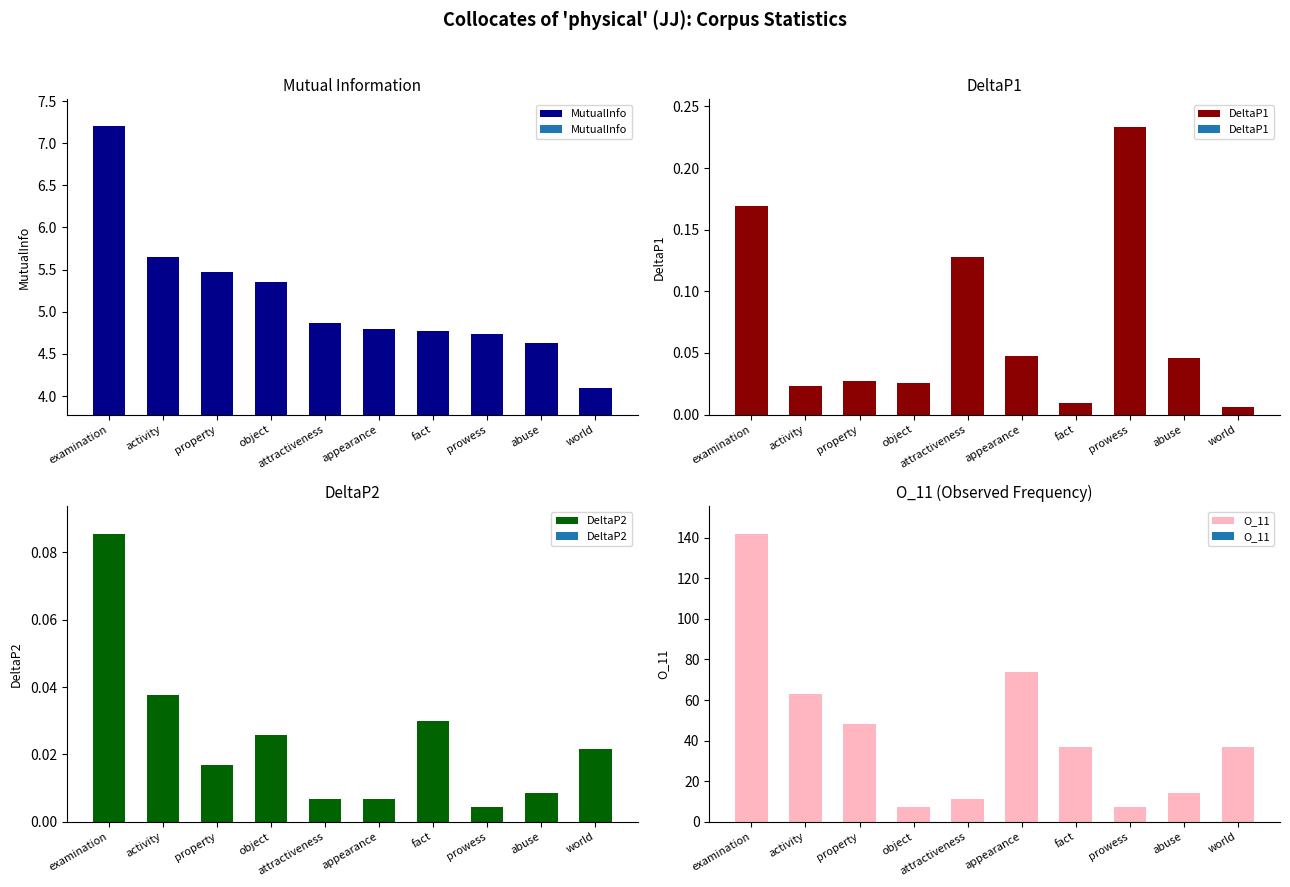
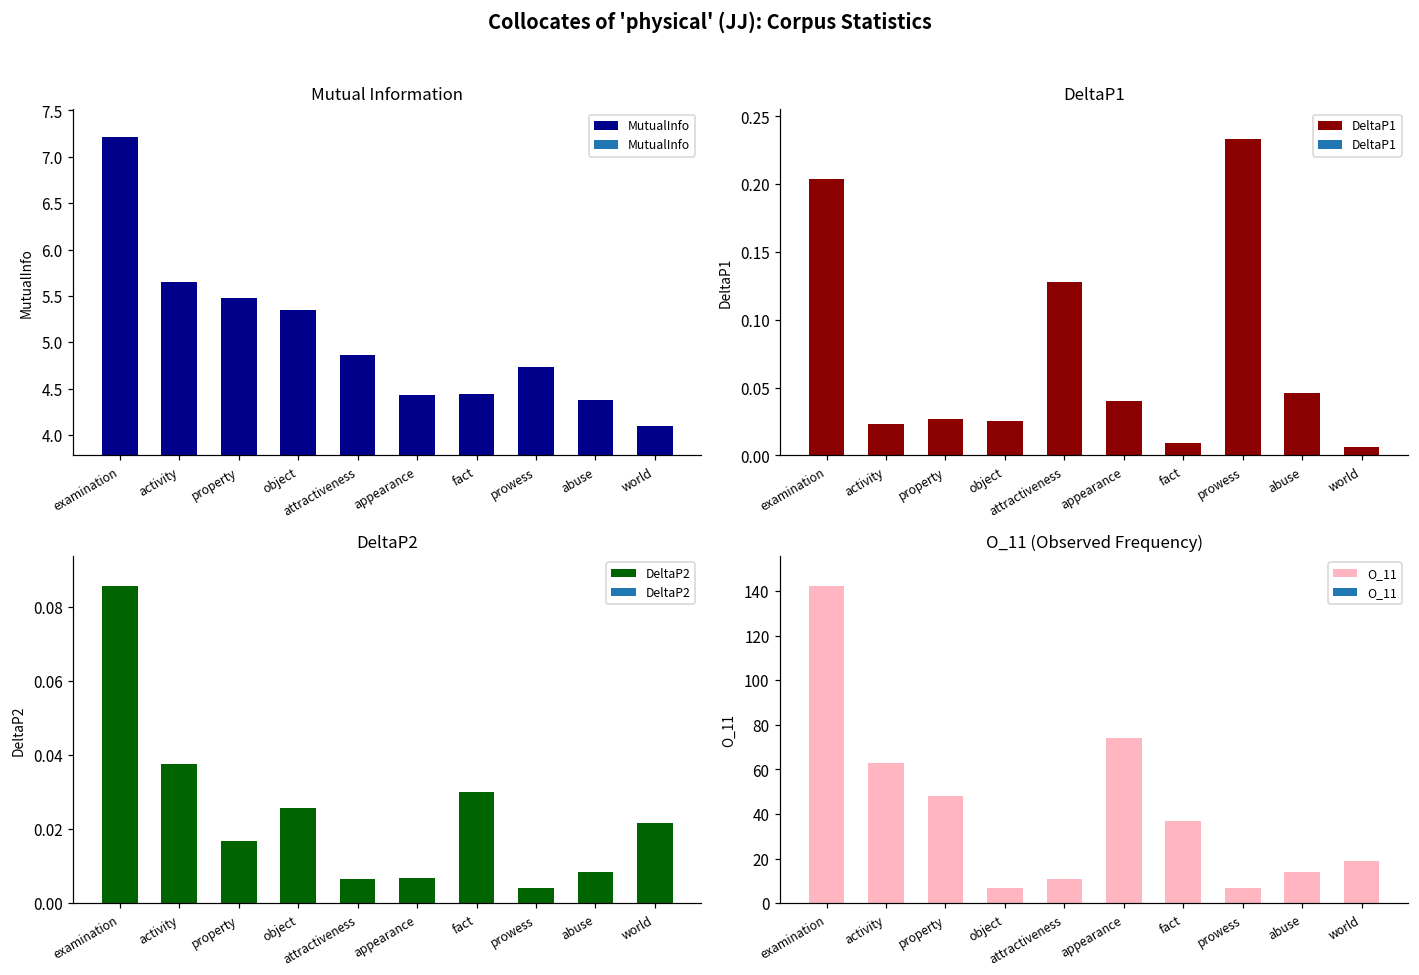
  {
    "Mutual Information": {
      "examination": 7.2,
      "activity": 5.6,
      "property": 5.5,
      "object": 5.4,
      "attractiveness": 4.9,
-     "appearance": 4.8,
-     "fact": 4.8,
+     "appearance": 4.4,
+     "fact": 4.4,
      "prowess": 4.7,
-     "abuse": 4.6,
+     "abuse": 4.4,
      "world": 4.1
    },
    "DeltaP1": {
-     "examination": 0.169,
+     "examination": 0.204,
      "activity": 0.023,
      "property": 0.027,
      "object": 0.025,
      "attractiveness": 0.128,
-     "appearance": 0.048,
+     "appearance": 0.040,
      "fact": 0.009,
      "prowess": 0.233,
      "abuse": 0.046,
      "world": 0.006
    },
    "DeltaP2": {
      "examination": 0.086,
      "activity": 0.038,
      "property": 0.017,
      "object": 0.026,
      "attractiveness": 0.007,
      "appearance": 0.007,
      "fact": 0.030,
      "prowess": 0.004,
      "abuse": 0.008,
      "world": 0.022
    },
    "O_11 (Observed Frequency)": {
      "examination": 142,
      "activity": 63,
      "property": 48,
      "object": 7,
      "attractiveness": 11,
      "appearance": 74,
      "fact": 37,
      "prowess": 7,
      "abuse": 14,
-     "world": 37
+     "world": 19
    }
  }
